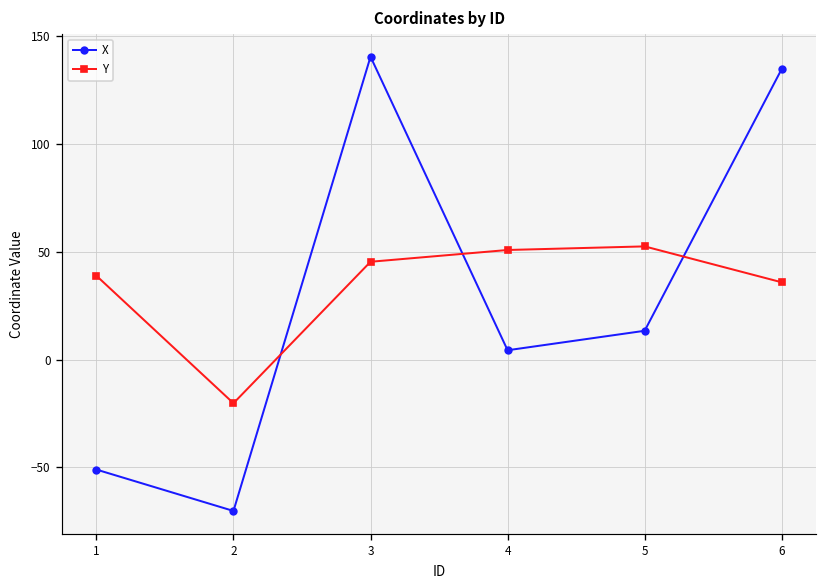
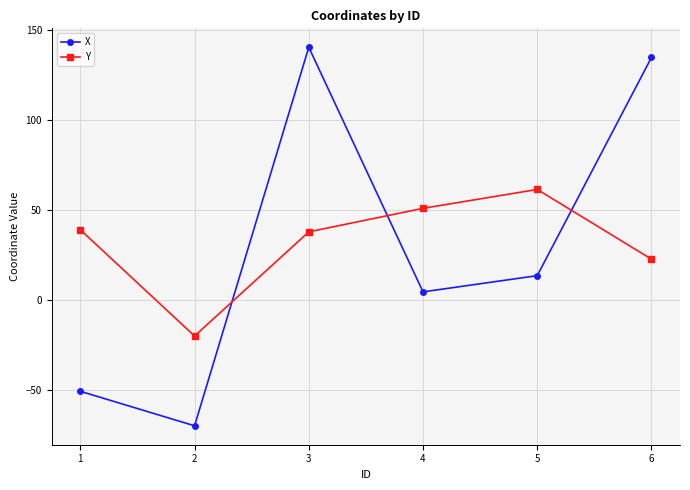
  {
    "X": {
      "1": -51,
      "2": -70,
      "3": 140,
      "4": 4,
      "5": 13,
      "6": 135
    },
    "Y": {
      "1": 39,
      "2": -20,
-     "3": 45,
+     "3": 38,
      "4": 51,
-     "5": 53,
-     "6": 36
+     "5": 61,
+     "6": 23
    }
  }
